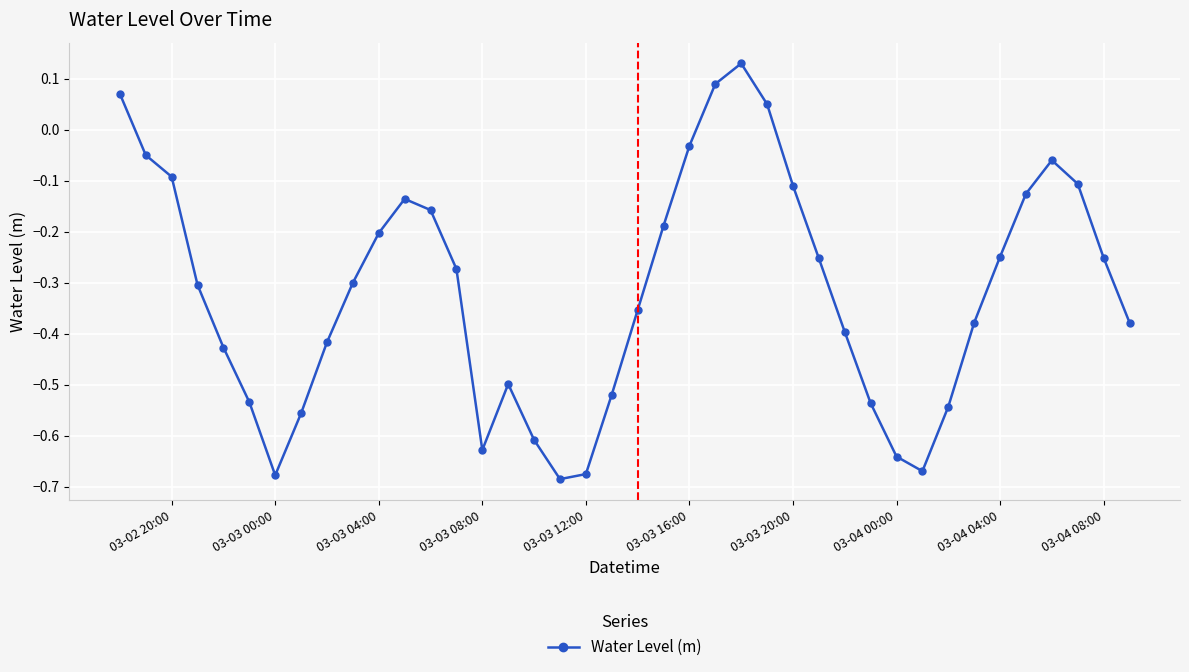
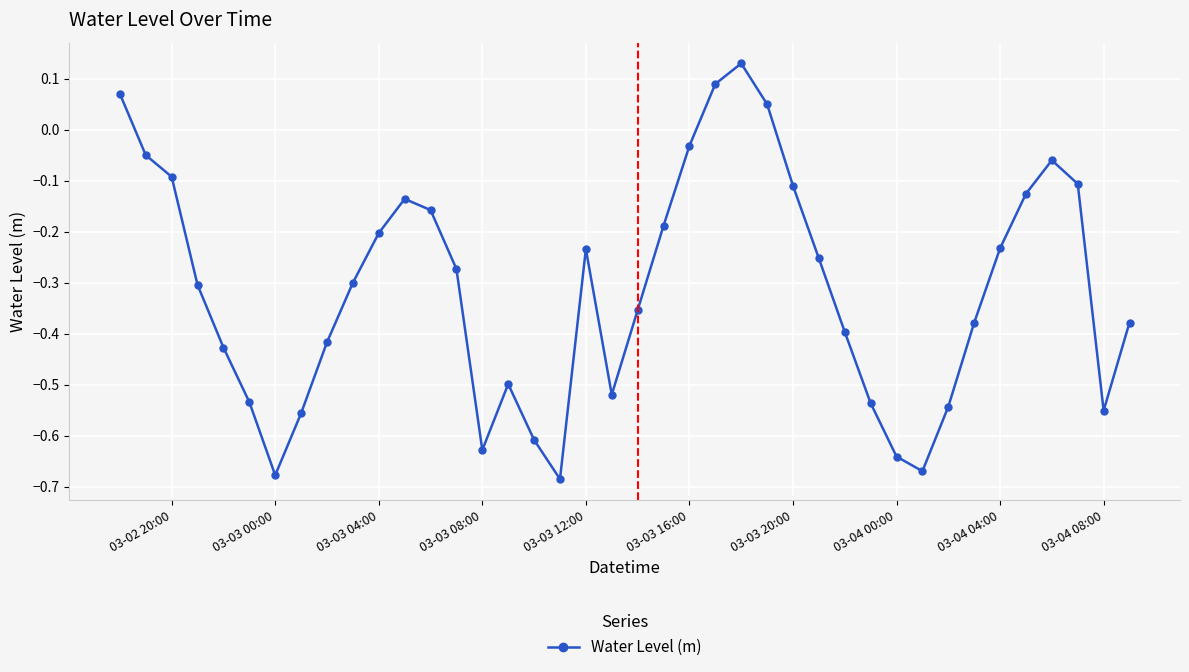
  {
    "03-02 20:00": -0.09,
    "03-03 00:00": -0.68,
    "03-03 04:00": -0.20,
    "03-03 08:00": -0.63,
-   "03-03 12:00": -0.68,
+   "03-03 12:00": -0.23,
    "03-03 16:00": -0.03,
    "03-03 20:00": -0.11,
    "03-04 00:00": -0.64,
-   "03-04 04:00": -0.25,
-   "03-04 08:00": -0.25
+   "03-04 04:00": -0.23,
+   "03-04 08:00": -0.55
  }
